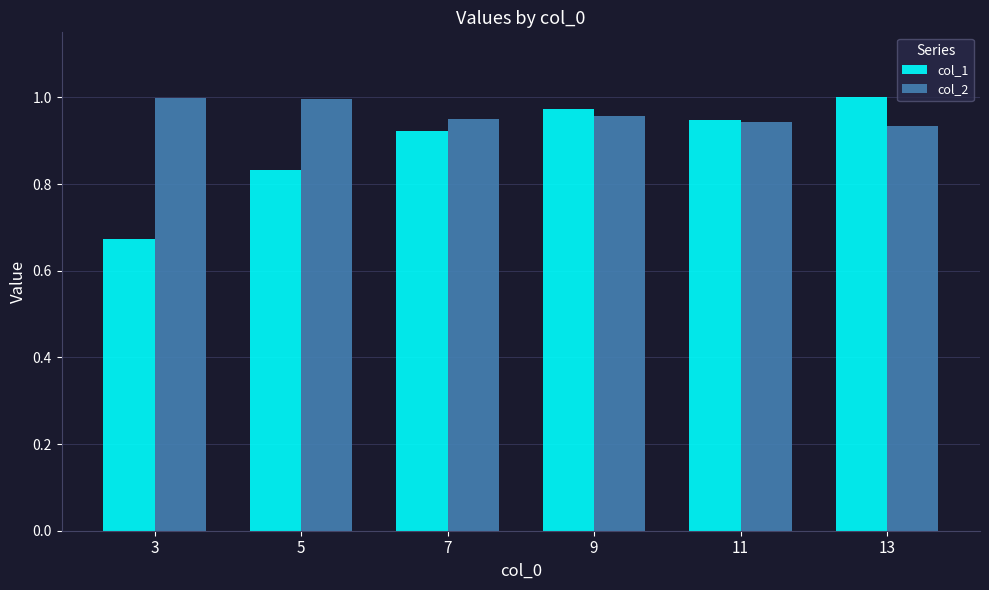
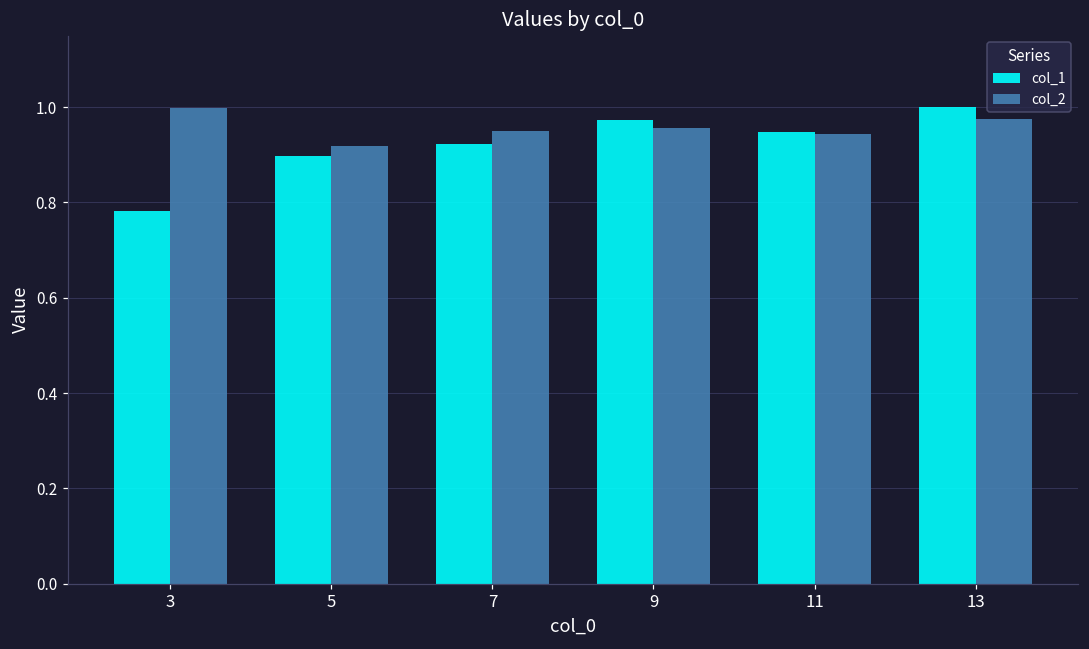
  {
    "col_1": {
-     "3": 0.67,
-     "5": 0.83,
+     "3": 0.78,
+     "5": 0.90,
      "7": 0.92,
      "9": 0.97,
      "11": 0.95,
      "13": 1.00
    },
    "col_2": {
      "3": 1.00,
-     "5": 1.00,
+     "5": 0.92,
      "7": 0.95,
      "9": 0.96,
      "11": 0.94,
-     "13": 0.93
+     "13": 0.98
    }
  }
